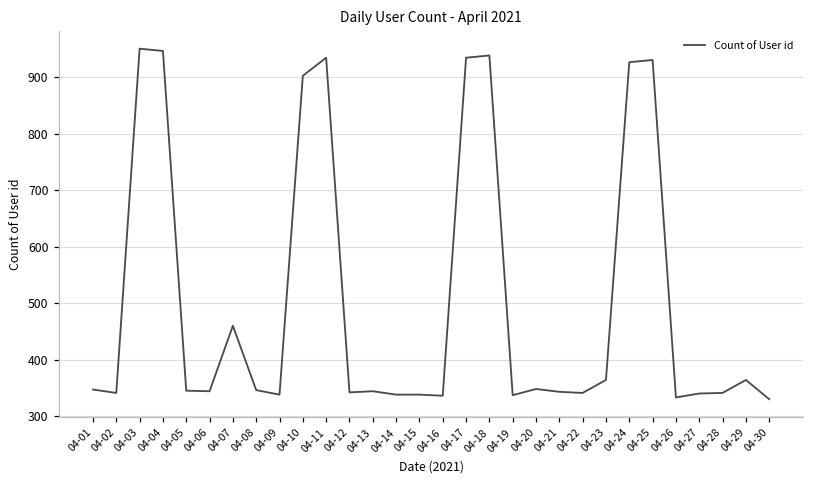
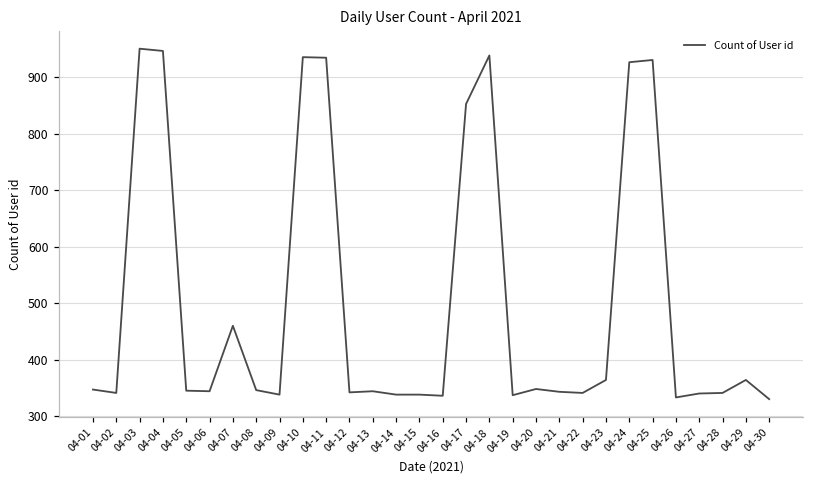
  {
    "04-01": 350,
    "04-02": 340,
    "04-03": 950,
    "04-04": 950,
    "04-05": 350,
    "04-06": 340,
    "04-07": 460,
    "04-08": 350,
    "04-09": 340,
-   "04-10": 900,
+   "04-10": 940,
    "04-11": 940,
    "04-12": 340,
    "04-13": 340,
    "04-14": 340,
    "04-15": 340,
    "04-16": 340,
-   "04-17": 940,
+   "04-17": 850,
    "04-18": 940,
    "04-19": 340,
    "04-20": 350,
    "04-21": 340,
    "04-22": 340,
    "04-23": 360,
    "04-24": 930,
    "04-25": 930,
    "04-26": 330,
    "04-27": 340,
    "04-28": 340,
    "04-29": 360,
    "04-30": 330
  }
